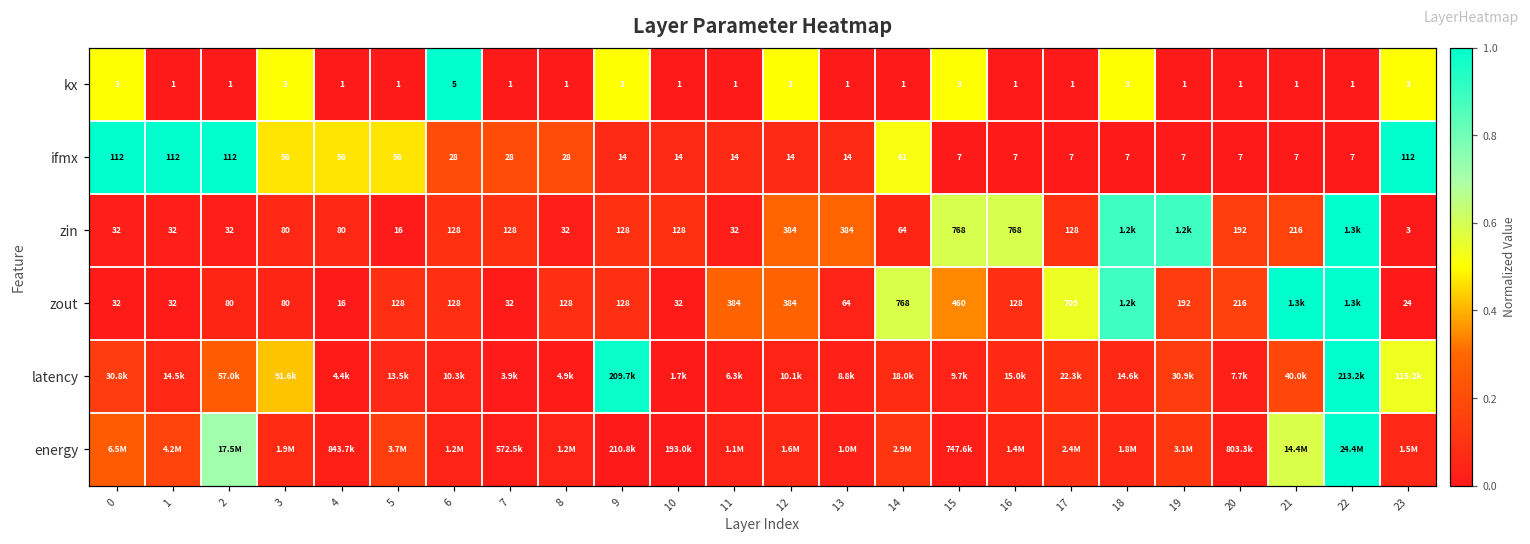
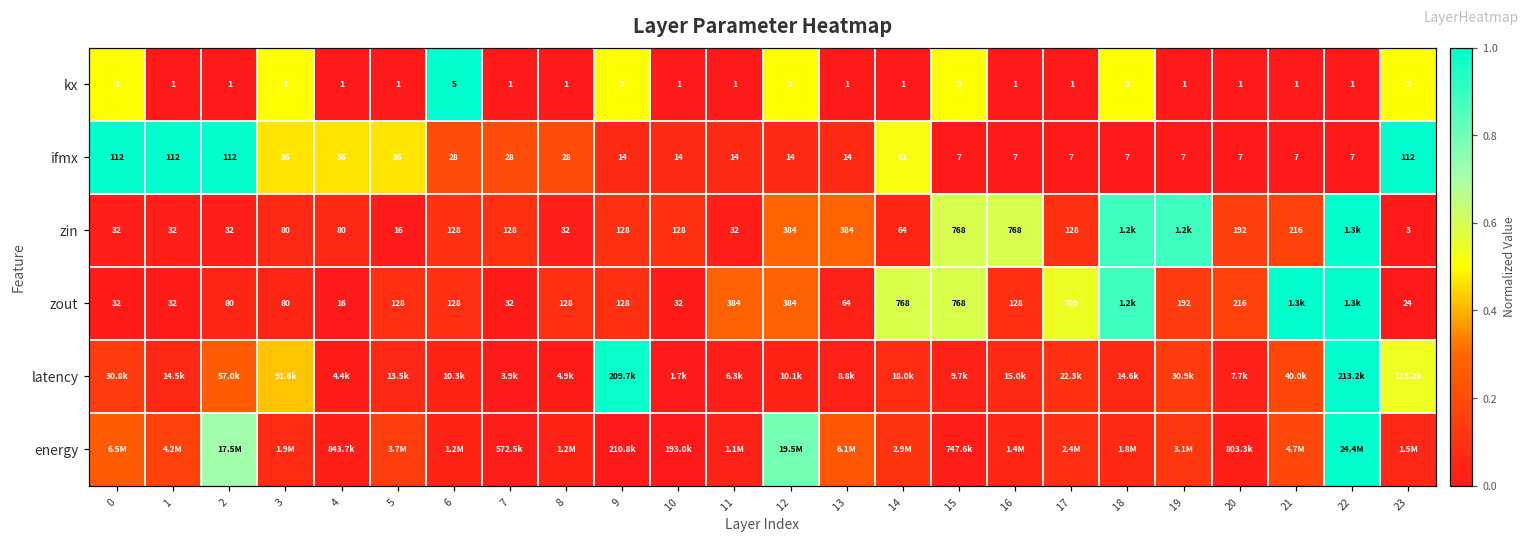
  {
    "kx": {
      "0": "3",
      "1": "1",
      "2": "1",
      "3": "3",
      "4": "1",
      "5": "1",
      "6": "5",
      "7": "1",
      "8": "1",
      "9": "3",
      "10": "1",
      "11": "1",
      "12": "3",
      "13": "1",
      "14": "1",
      "15": "3",
      "16": "1",
      "17": "1",
      "18": "3",
      "19": "1",
      "20": "1",
      "21": "1",
      "22": "1",
      "23": "3"
    },
    "ifmx": {
      "0": "112",
      "1": "112",
      "2": "112",
      "3": "56",
      "4": "56",
      "5": "56",
      "6": "28",
      "7": "28",
      "8": "28",
      "9": "14",
      "10": "14",
      "11": "14",
      "12": "14",
      "13": "14",
      "14": "61",
      "15": "7",
      "16": "7",
      "17": "7",
      "18": "7",
      "19": "7",
      "20": "7",
      "21": "7",
      "22": "7",
      "23": "112"
    },
    "zin": {
      "0": "32",
      "1": "32",
      "2": "32",
      "3": "80",
      "4": "80",
      "5": "16",
      "6": "128",
      "7": "128",
      "8": "32",
      "9": "128",
      "10": "128",
      "11": "32",
      "12": "384",
      "13": "384",
      "14": "64",
      "15": "768",
      "16": "768",
      "17": "128",
      "18": "1.2k",
      "19": "1.2k",
      "20": "192",
      "21": "216",
      "22": "1.3k",
      "23": "3"
    },
    "zout": {
      "0": "32",
      "1": "32",
      "2": "80",
      "3": "80",
      "4": "16",
      "5": "128",
      "6": "128",
      "7": "32",
      "8": "128",
      "9": "128",
      "10": "32",
      "11": "384",
      "12": "384",
      "13": "64",
      "14": "768",
-     "15": "460",
+     "15": "768",
      "16": "128",
      "17": "709",
      "18": "1.2k",
      "19": "192",
      "20": "216",
      "21": "1.3k",
      "22": "1.3k",
      "23": "24"
    },
    "latency": {
      "0": "30.8k",
      "1": "14.5k",
      "2": "57.0k",
      "3": "91.6k",
      "4": "4.4k",
      "5": "13.5k",
      "6": "10.3k",
      "7": "3.9k",
      "8": "4.9k",
      "9": "209.7k",
      "10": "1.7k",
      "11": "6.3k",
      "12": "10.1k",
      "13": "8.8k",
      "14": "18.0k",
      "15": "9.7k",
      "16": "15.0k",
      "17": "22.3k",
      "18": "14.6k",
      "19": "30.9k",
      "20": "7.7k",
      "21": "40.0k",
      "22": "213.2k",
      "23": "115.2k"
    },
    "energy": {
      "0": "6.5M",
      "1": "4.2M",
      "2": "17.5M",
      "3": "1.9M",
      "4": "843.7k",
      "5": "3.7M",
      "6": "1.2M",
      "7": "572.5k",
      "8": "1.2M",
      "9": "210.8k",
      "10": "193.0k",
      "11": "1.1M",
-     "12": "1.6M",
-     "13": "1.0M",
+     "12": "19.5M",
+     "13": "6.1M",
      "14": "2.9M",
      "15": "747.6k",
      "16": "1.4M",
      "17": "2.4M",
      "18": "1.8M",
      "19": "3.1M",
      "20": "803.3k",
-     "21": "14.4M",
+     "21": "4.7M",
      "22": "24.4M",
      "23": "1.5M"
    }
  }
